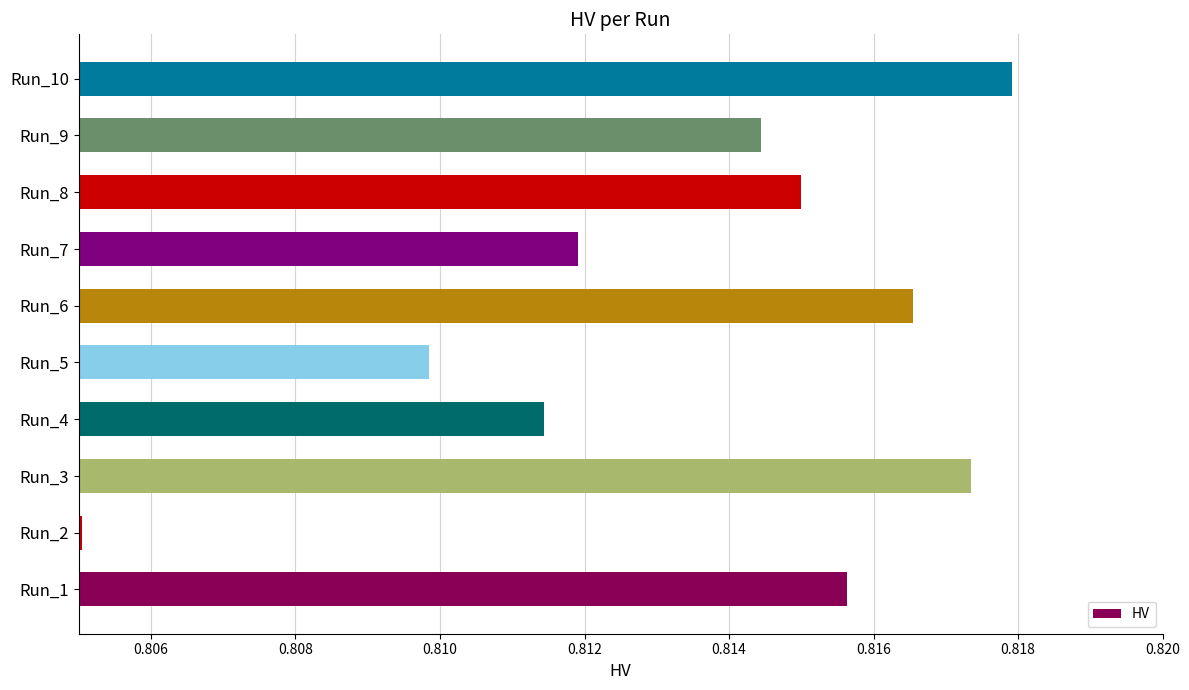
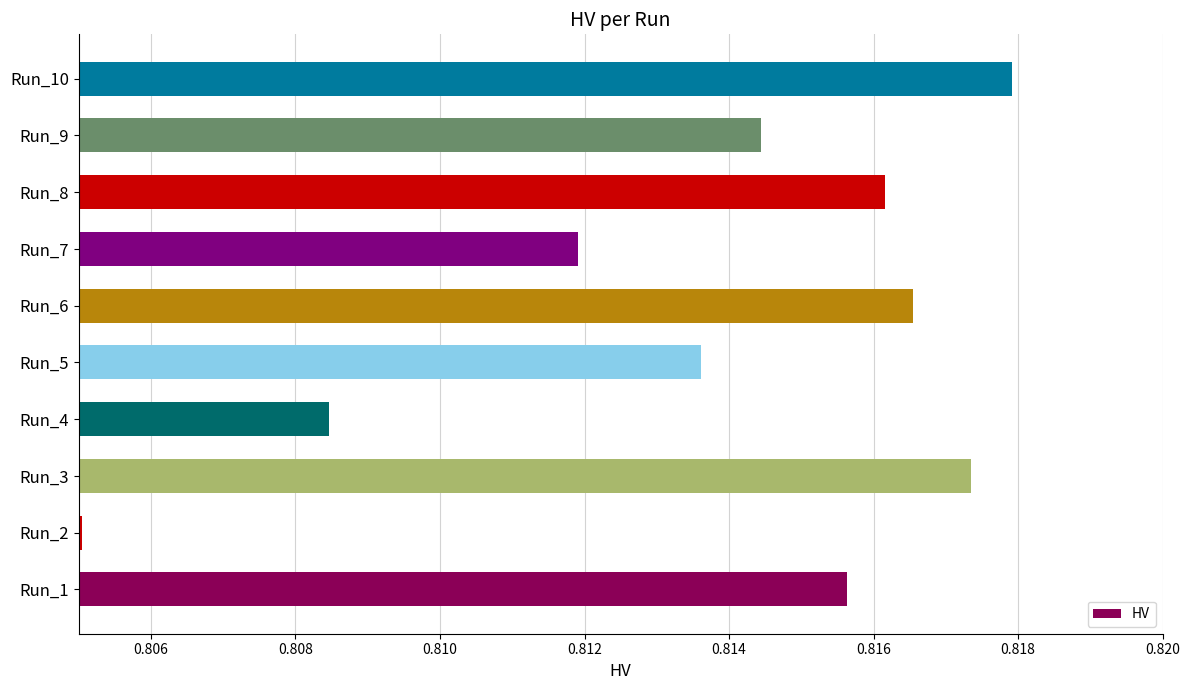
  {
    "Run_10": 0.8179,
    "Run_9": 0.8144,
-   "Run_8": 0.8150,
+   "Run_8": 0.8162,
    "Run_7": 0.8119,
    "Run_6": 0.8165,
-   "Run_5": 0.8098,
-   "Run_4": 0.8114,
+   "Run_5": 0.8136,
+   "Run_4": 0.8085,
    "Run_3": 0.8173,
    "Run_2": 0.8050,
    "Run_1": 0.8156
  }
